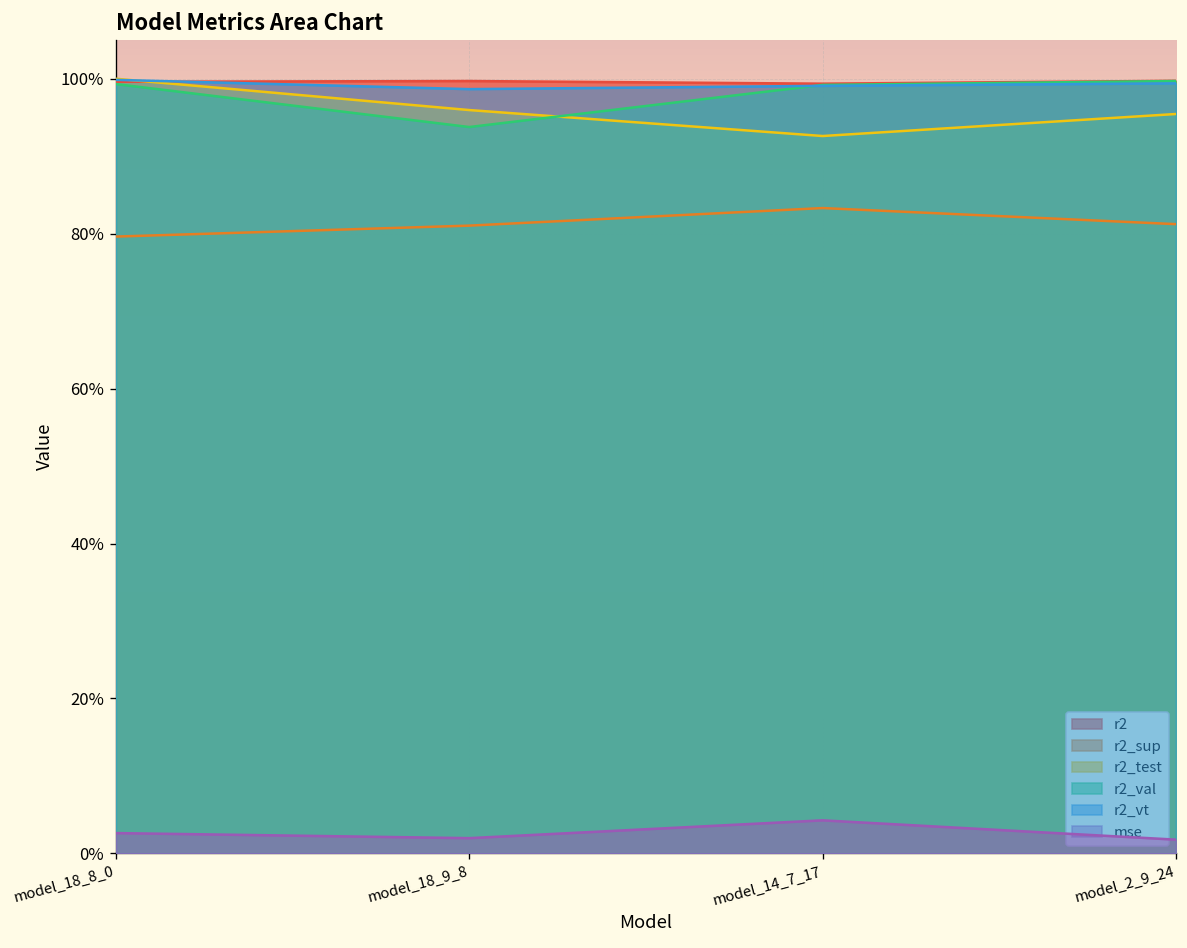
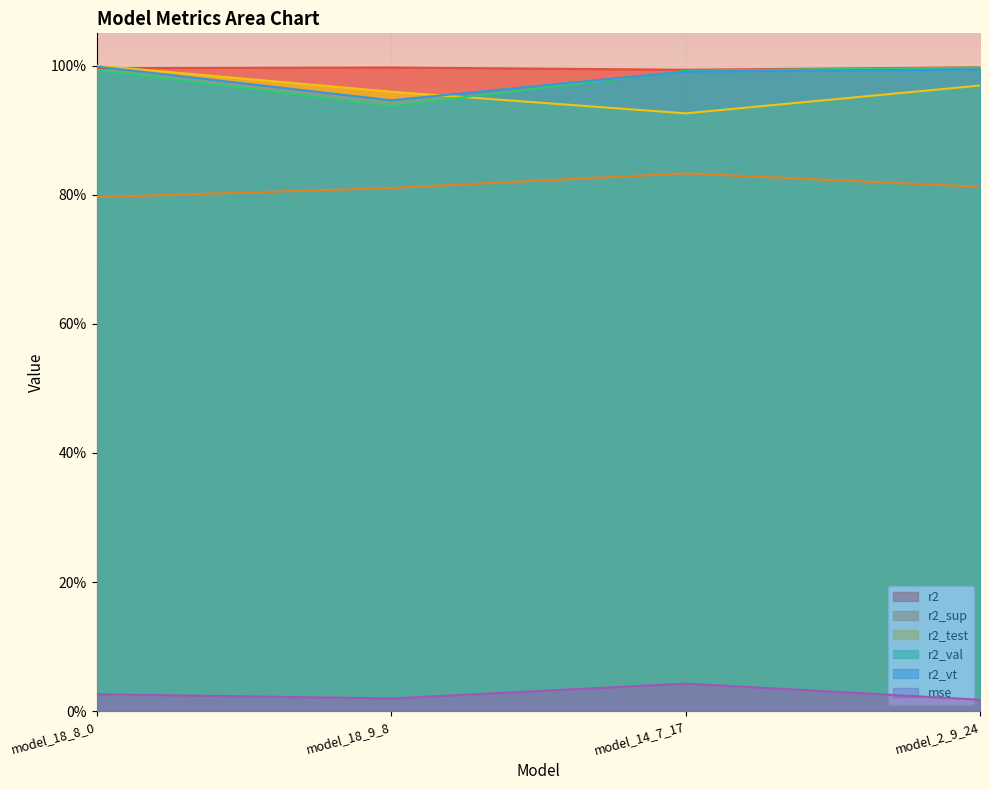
  {
    "r2_test": {
      "model_18_9_8": "96%",
      "model_14_7_17": "93%",
-     "model_2_9_24": "95%"
+     "model_2_9_24": "97%"
    },
    "r2_val": {
      "model_18_9_8": "94%"
    },
    "r2_vt": {
-     "model_18_9_8": "99%"
+     "model_18_9_8": "95%"
    },
    "mse": {
      "model_18_8_0": "3%",
      "model_18_9_8": "2%",
      "model_14_7_17": "4%",
      "model_2_9_24": "2%"
    }
  }
